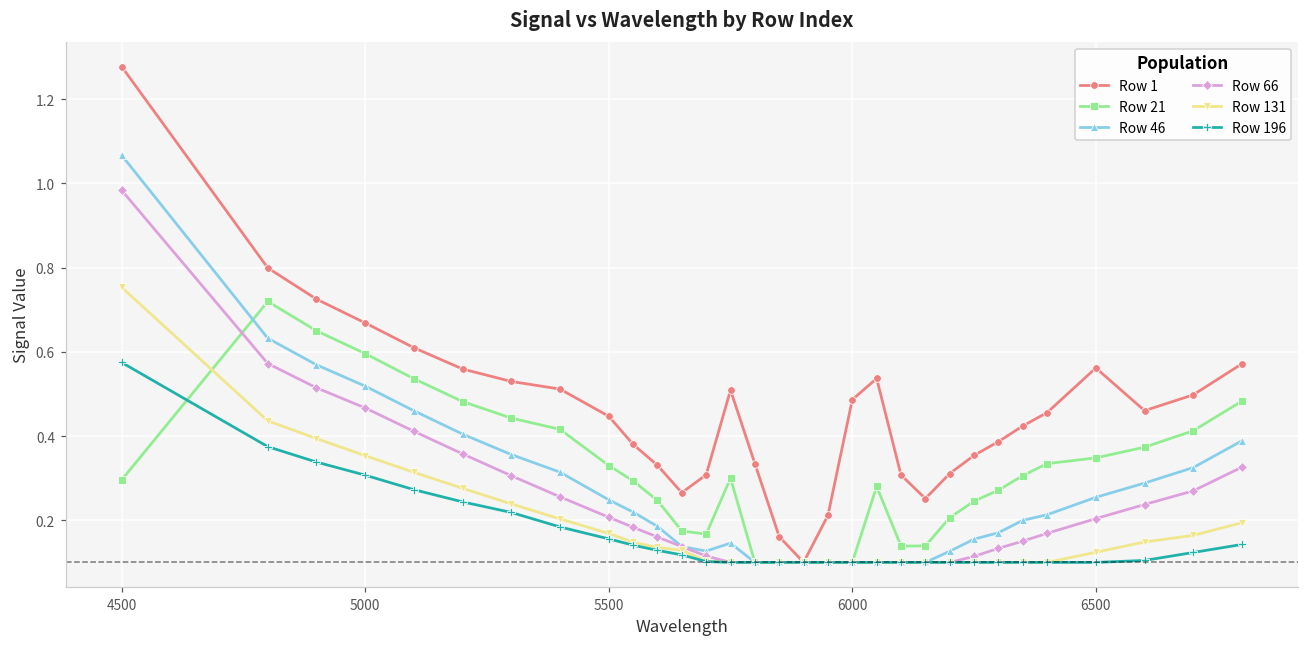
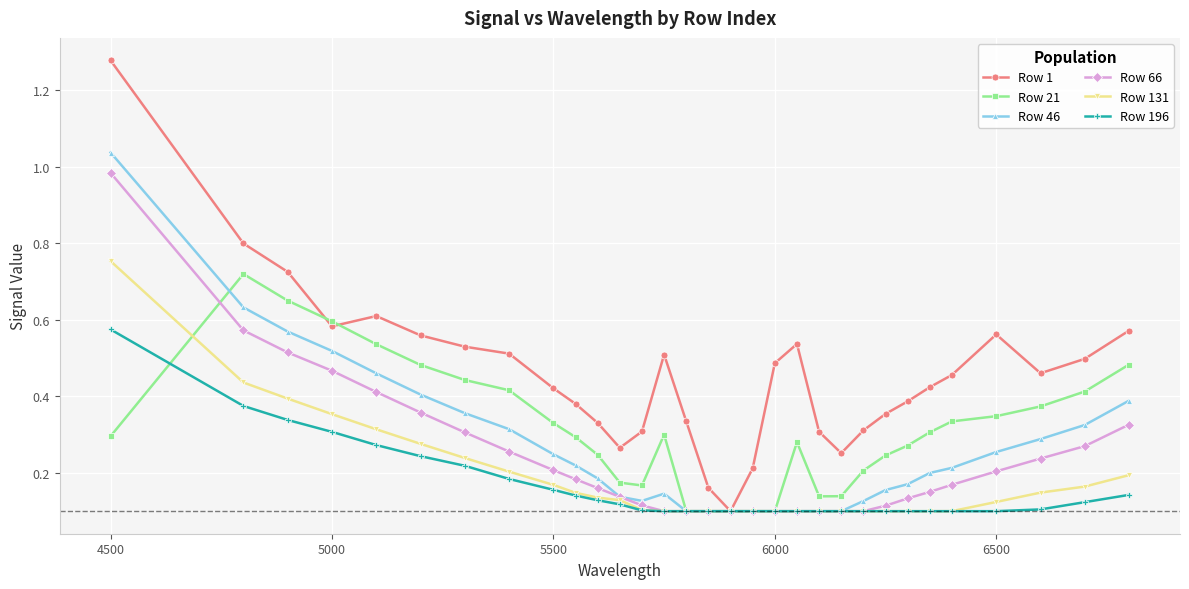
  {
    "Row 1": {
      "4500": 1.28,
-     "5000": 0.67,
-     "5500": 0.45,
+     "5000": 0.58,
+     "5500": 0.42,
      "6000": 0.49,
      "6500": 0.56
    },
    "Row 21": {
      "4500": 0.30,
      "5000": 0.60,
      "5500": 0.33,
      "6500": 0.35
    },
    "Row 46": {
-     "4500": 1.07,
+     "4500": 1.04,
      "5000": 0.52,
      "5500": 0.25,
      "6500": 0.25
    },
    "Row 66": {
      "4500": 0.98,
      "5000": 0.47,
      "5500": 0.21,
      "6500": 0.20
    },
    "Row 131": {
      "4500": 0.75,
      "5000": 0.35,
      "5500": 0.17,
      "6500": 0.12
    },
    "Row 196": {
      "4500": 0.57,
      "5000": 0.31,
      "5500": 0.16,
      "6500": 0.10
    }
  }
